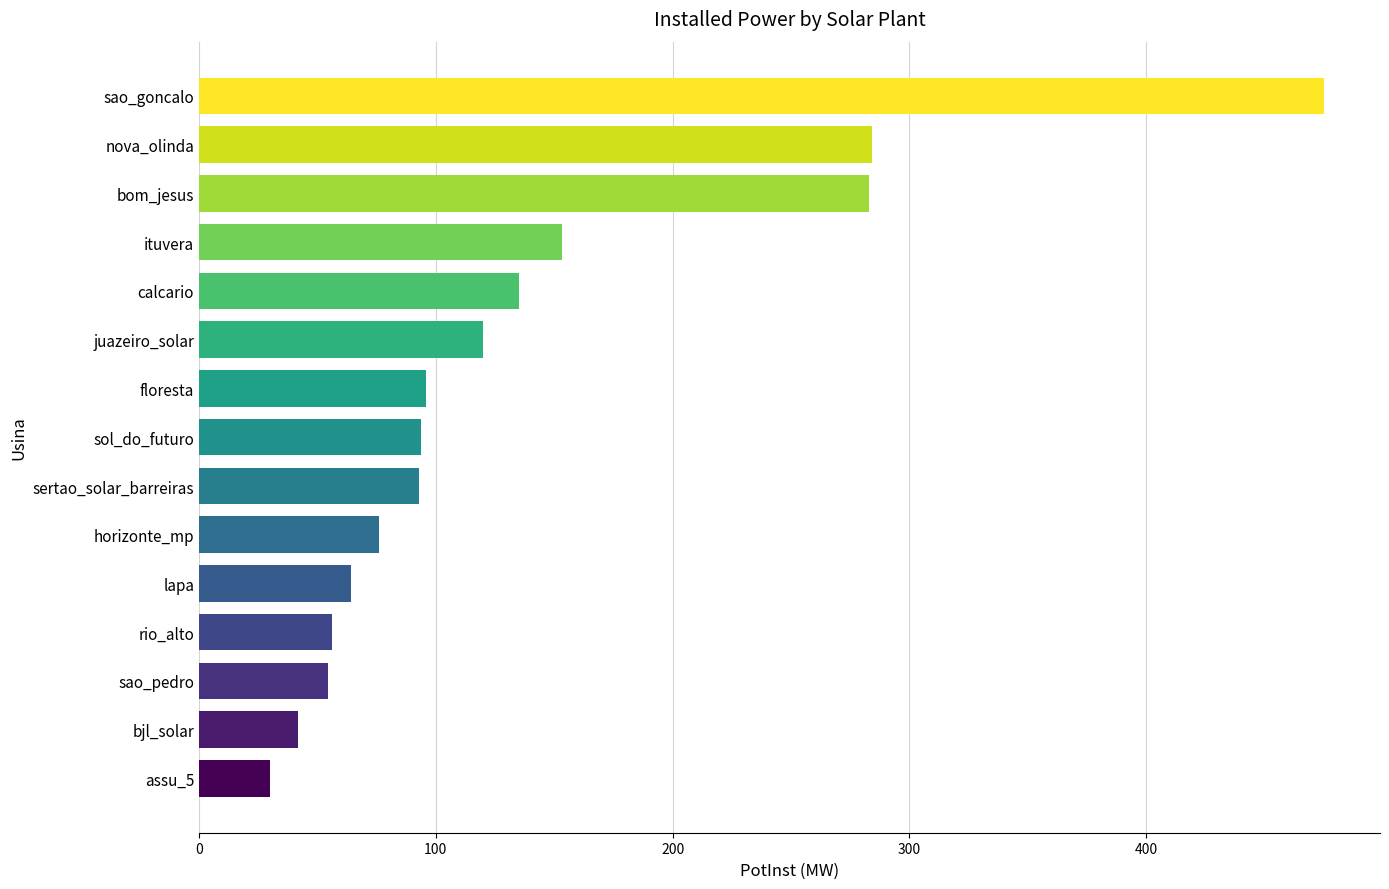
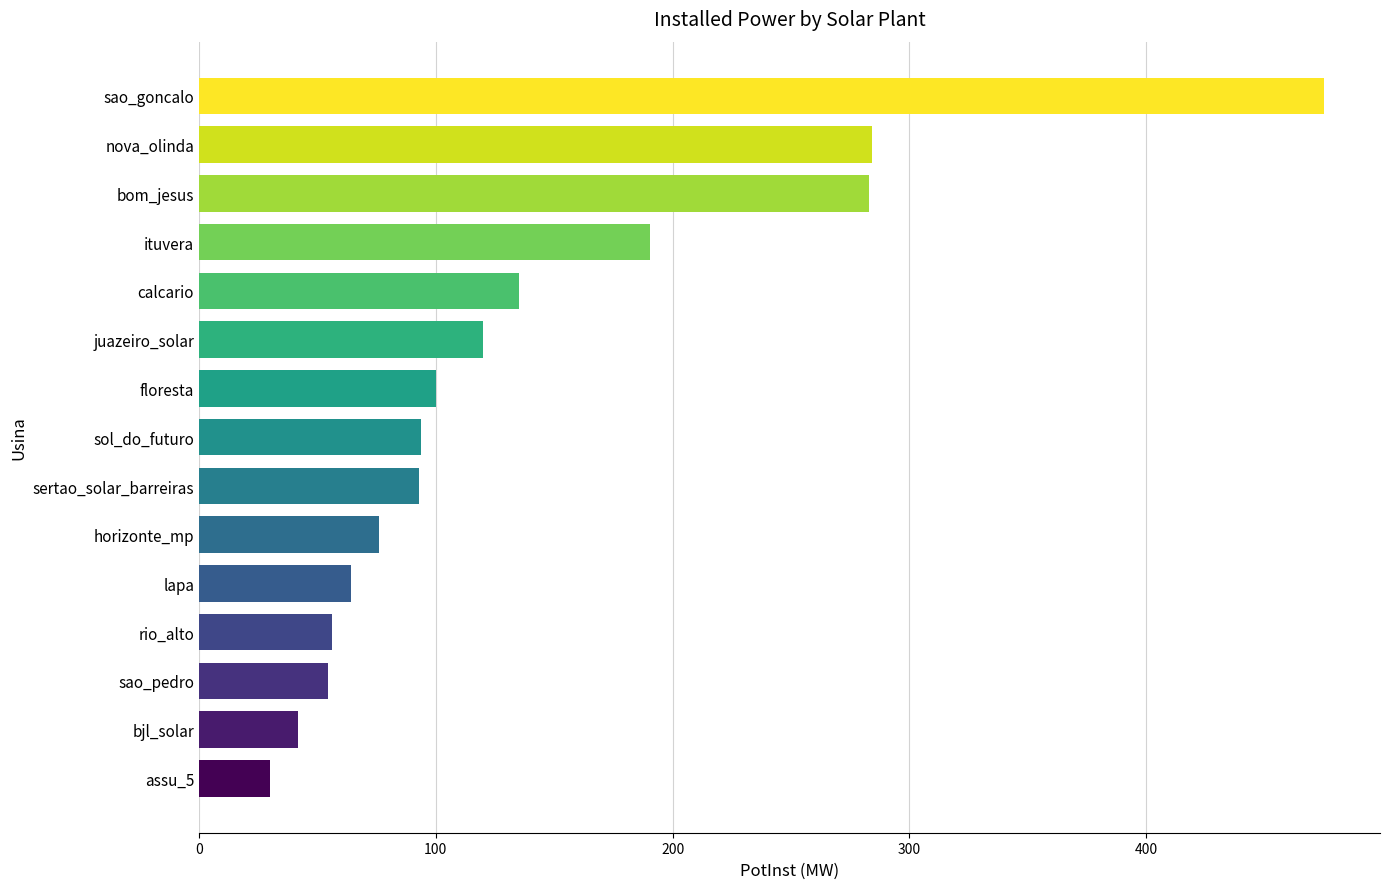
  {
    "sao_goncalo": 475,
    "nova_olinda": 284,
    "bom_jesus": 283,
-   "ituvera": 153,
+   "ituvera": 190,
    "calcario": 135,
    "juazeiro_solar": 120,
-   "floresta": 96,
+   "floresta": 100,
    "sol_do_futuro": 94,
    "sertao_solar_barreiras": 93,
    "horizonte_mp": 76,
    "lapa": 64,
    "rio_alto": 56,
    "sao_pedro": 54,
    "bjl_solar": 42,
    "assu_5": 30
  }
